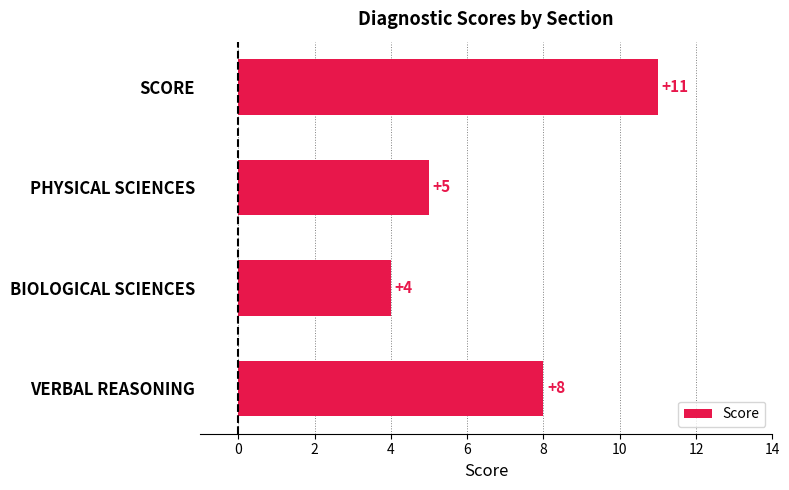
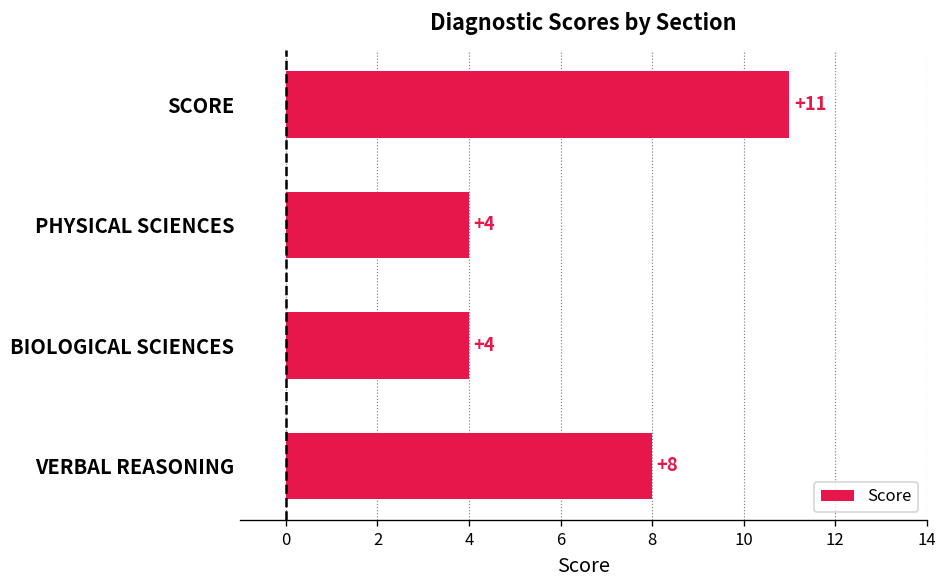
  {
    "SCORE": "+11",
-   "PHYSICAL SCIENCES": "+5",
+   "PHYSICAL SCIENCES": "+4",
    "BIOLOGICAL SCIENCES": "+4",
    "VERBAL REASONING": "+8"
  }
